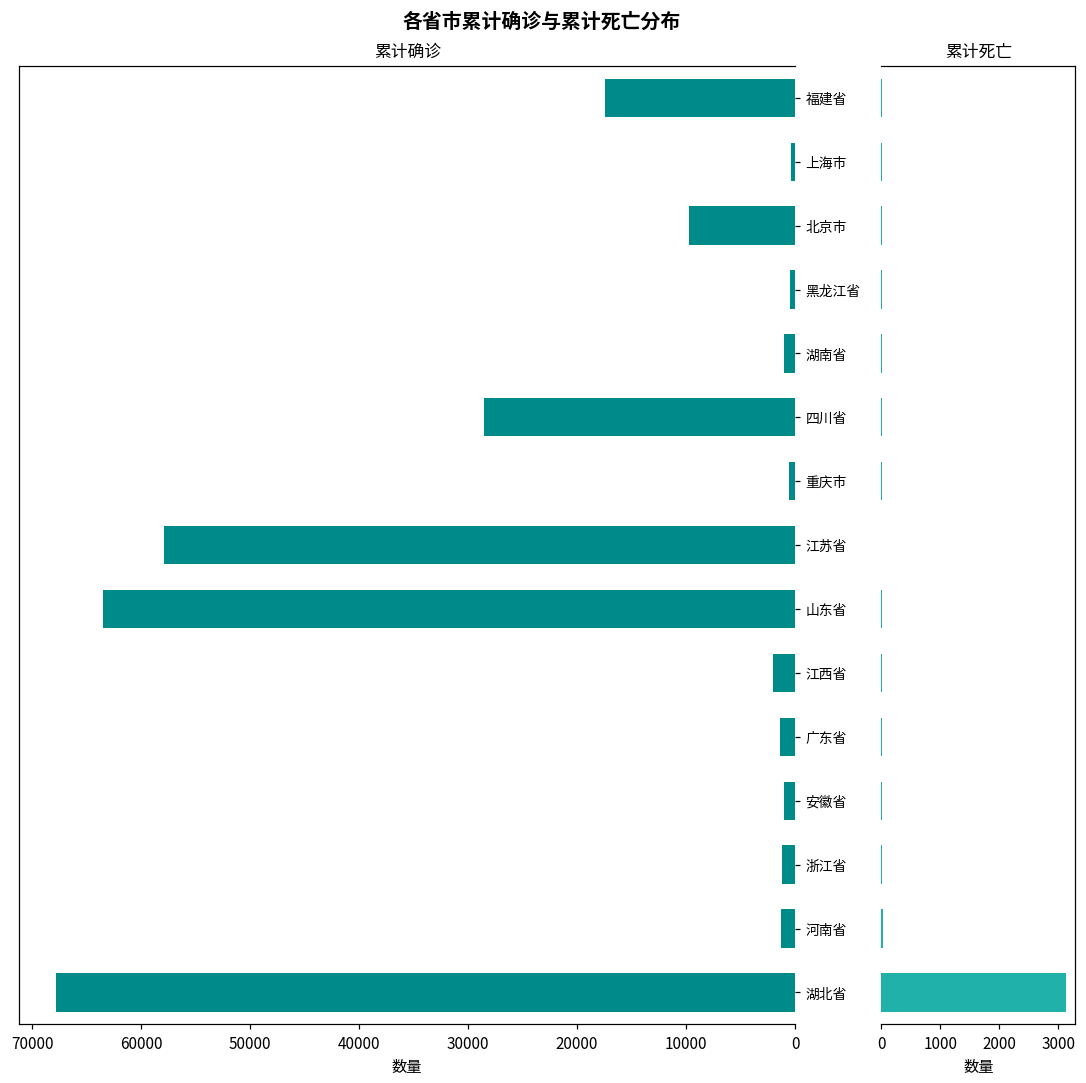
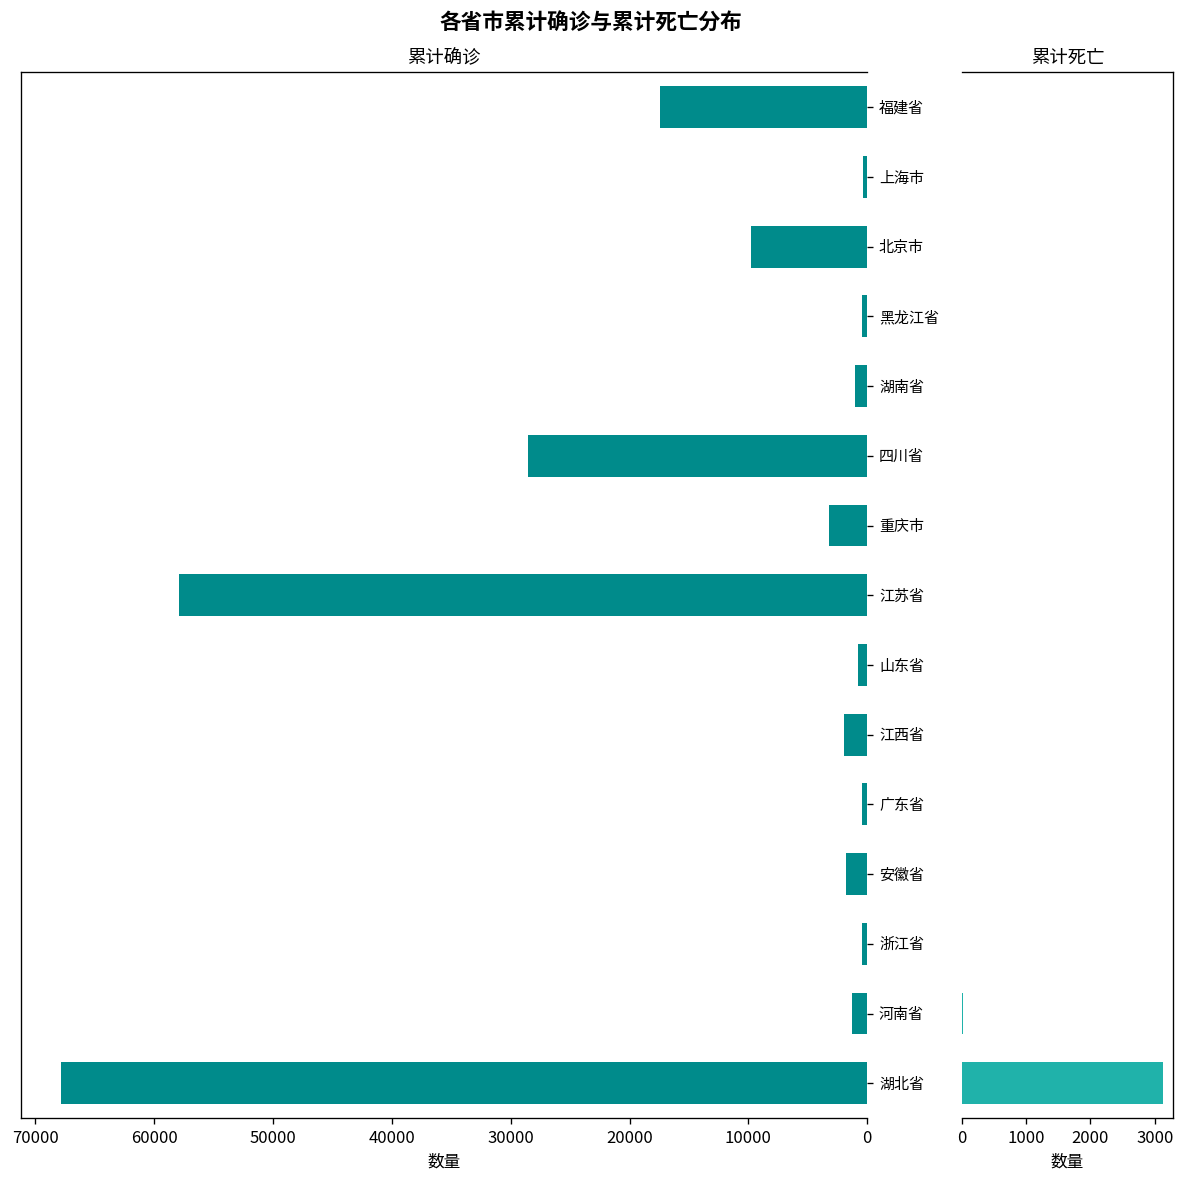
  {
    "累计确诊": {
      "福建省": 17000,
      "上海市": 0,
      "北京市": 10000,
      "黑龙江省": 0,
      "湖南省": 1000,
      "四川省": 29000,
-     "重庆市": 1000,
+     "重庆市": 3000,
      "江苏省": 58000,
-     "山东省": 64000,
+     "山东省": 1000,
      "江西省": 2000,
-     "广东省": 1000,
-     "安徽省": 1000,
-     "浙江省": 1000,
+     "广东省": 0,
+     "安徽省": 2000,
+     "浙江省": 0,
      "河南省": 1000,
      "湖北省": 68000
    }
  }
